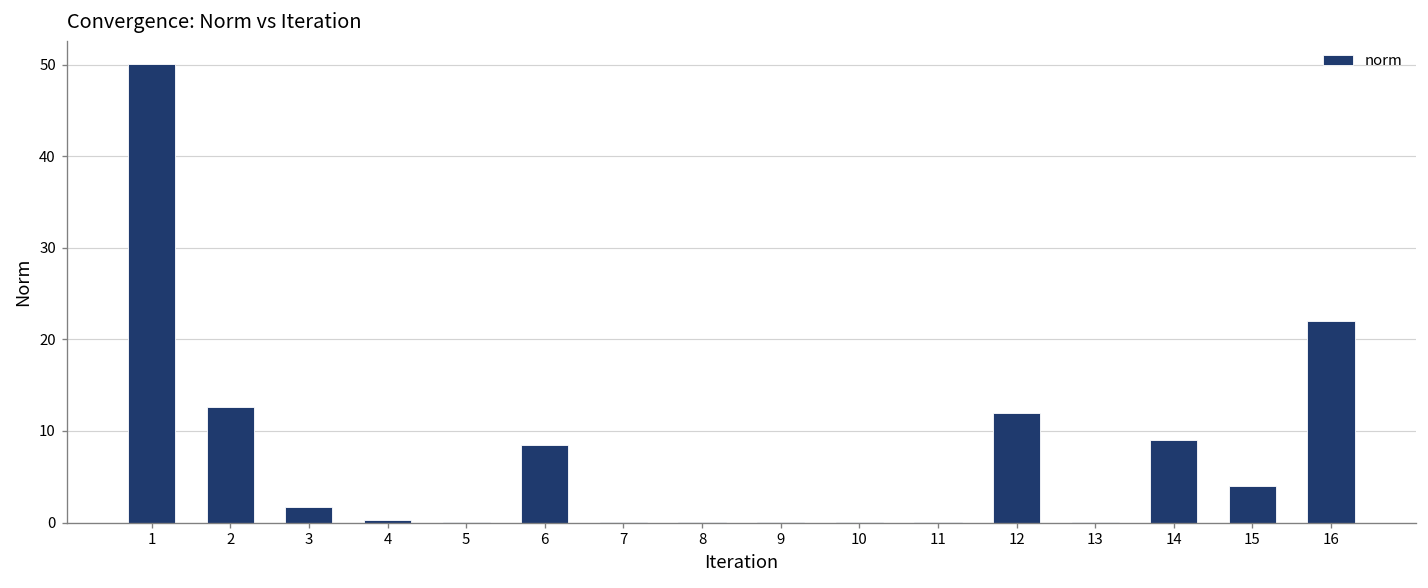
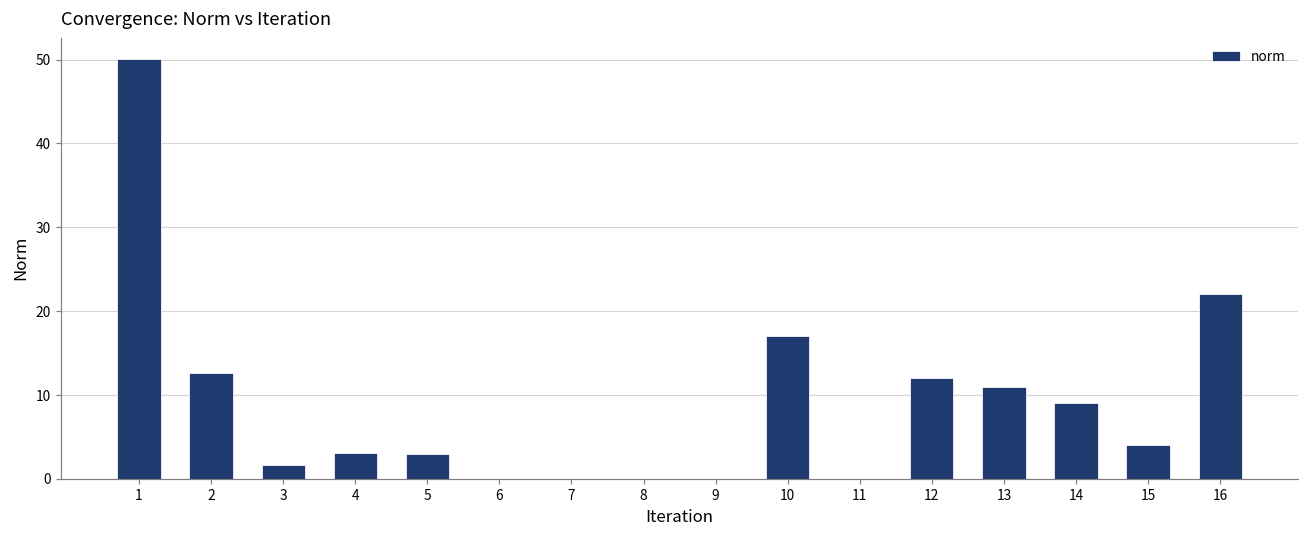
  {
    "1": 50,
    "2": 13,
    "3": 2,
-   "4": 0,
-   "5": 0,
-   "6": 8,
-   "10": 0,
+   "4": 3,
+   "5": 3,
+   "6": 0,
+   "10": 17,
    "12": 12,
-   "13": 0,
+   "13": 11,
    "14": 9,
    "15": 4,
    "16": 22
  }
